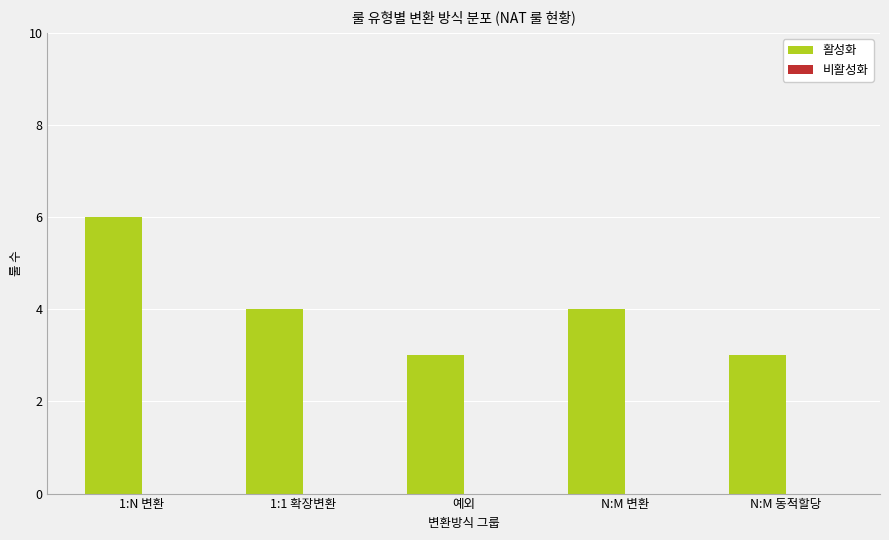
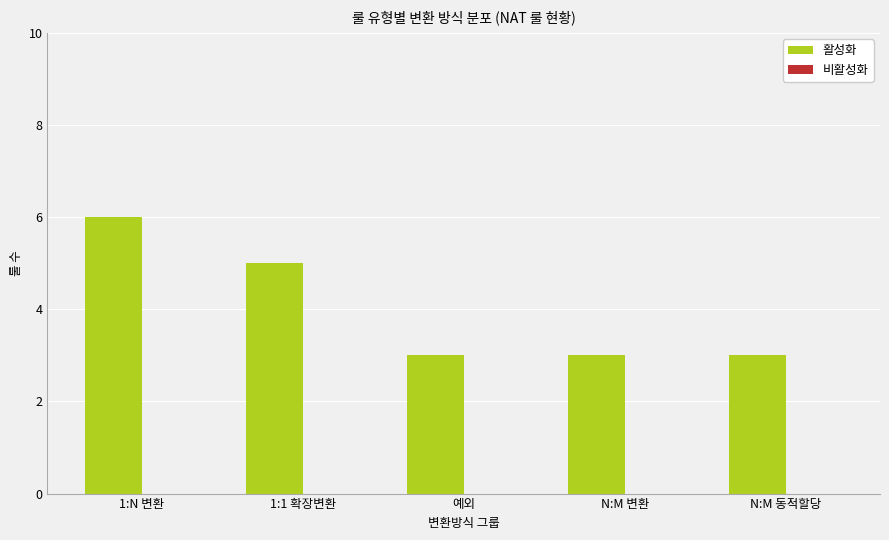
  {
    "활성화": {
      "1:N 변환": 6,
-     "1:1 확장변환": 4,
+     "1:1 확장변환": 5,
      "예외": 3,
-     "N:M 변환": 4,
+     "N:M 변환": 3,
      "N:M 동적할당": 3
    },
    "비활성화": {
      "1:N 변환": 0,
      "1:1 확장변환": 0,
      "예외": 0,
      "N:M 변환": 0,
      "N:M 동적할당": 0
    }
  }
